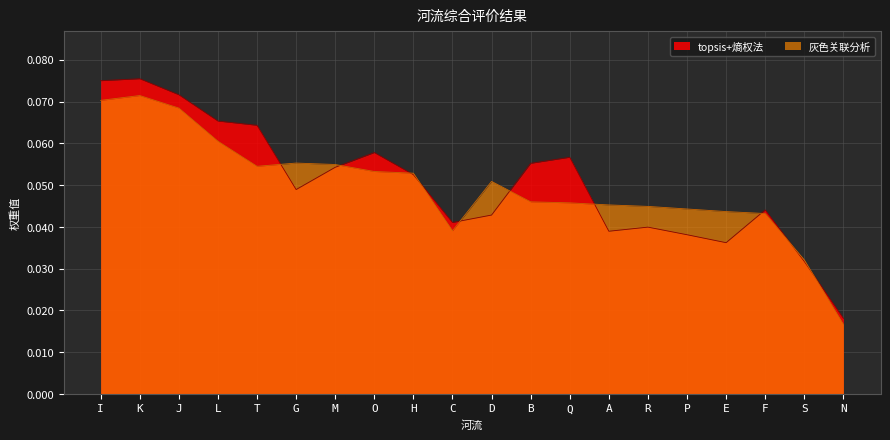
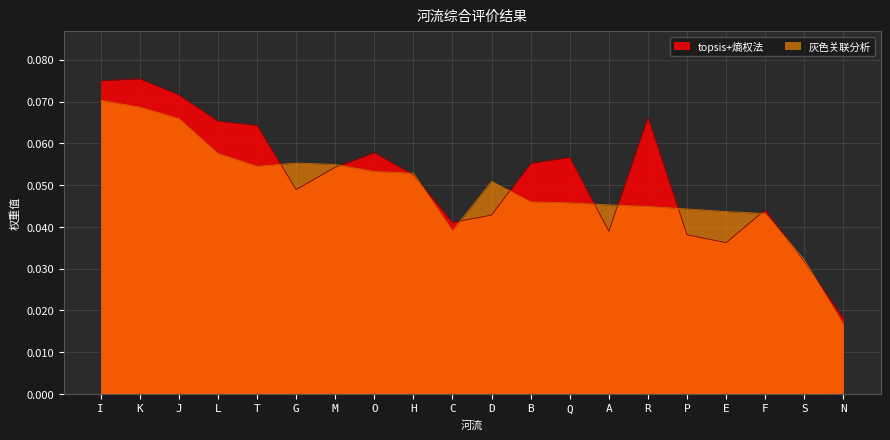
  {
    "topsis+熵权法": {
      "I": 0.075,
      "K": 0.075,
      "J": 0.072,
      "L": 0.065,
      "T": 0.064,
      "G": 0.049,
      "M": 0.054,
      "O": 0.058,
      "C": 0.041,
      "D": 0.043,
      "B": 0.055,
      "Q": 0.057,
      "A": 0.039,
-     "R": 0.040,
+     "R": 0.066,
      "P": 0.038,
      "E": 0.036,
      "F": 0.044,
      "N": 0.018
    },
    "灰色关联分析": {
      "I": 0.070,
-     "K": 0.071,
-     "J": 0.068,
-     "L": 0.061,
+     "K": 0.069,
+     "J": 0.066,
+     "L": 0.058,
      "T": 0.055,
      "G": 0.055,
      "M": 0.055,
      "O": 0.053,
      "C": 0.039,
      "D": 0.051,
      "B": 0.046,
      "Q": 0.046,
      "A": 0.045,
      "R": 0.045,
      "P": 0.044,
      "E": 0.044,
      "F": 0.043,
      "N": 0.017
    }
  }
